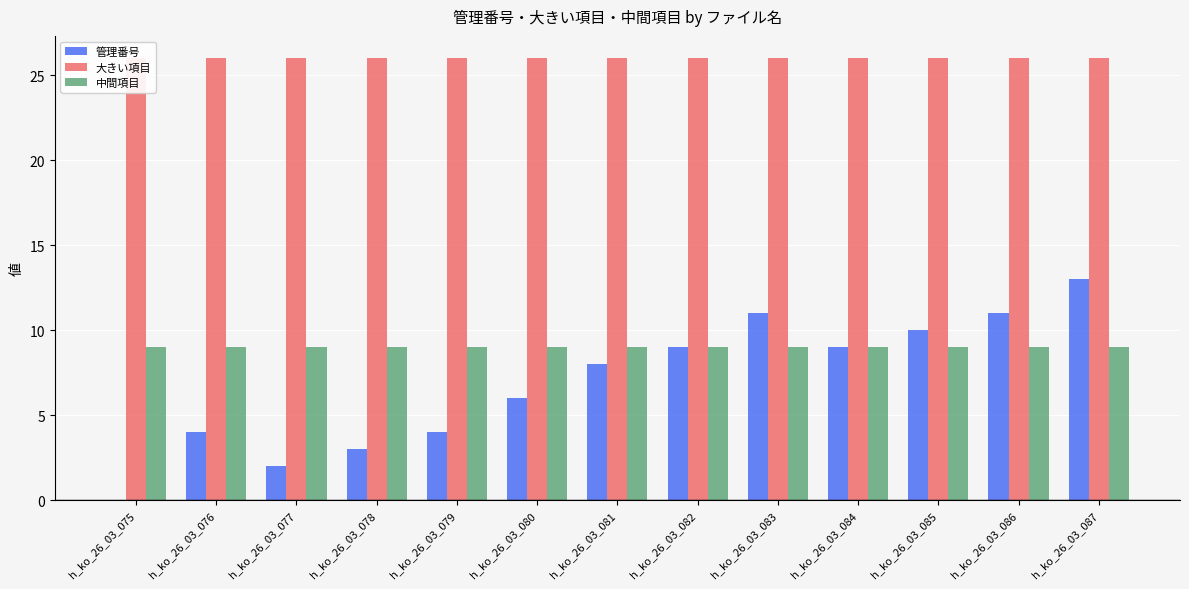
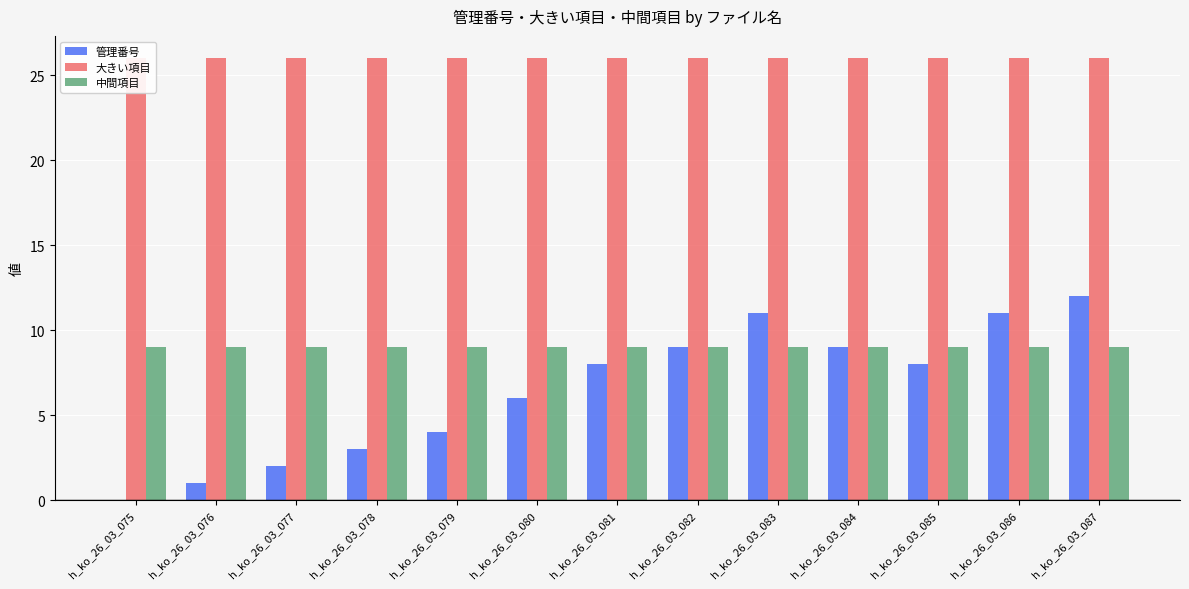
  {
    "管理番号": {
      "h_ko_26_03_075": 0,
-     "h_ko_26_03_076": 4,
+     "h_ko_26_03_076": 1,
      "h_ko_26_03_077": 2,
      "h_ko_26_03_078": 3,
      "h_ko_26_03_079": 4,
      "h_ko_26_03_080": 6,
      "h_ko_26_03_081": 8,
      "h_ko_26_03_082": 9,
      "h_ko_26_03_083": 11,
      "h_ko_26_03_084": 9,
-     "h_ko_26_03_085": 10,
+     "h_ko_26_03_085": 8,
      "h_ko_26_03_086": 11,
-     "h_ko_26_03_087": 13
+     "h_ko_26_03_087": 12
    },
    "大きい項目": {
      "h_ko_26_03_076": 26,
      "h_ko_26_03_077": 26,
      "h_ko_26_03_078": 26,
      "h_ko_26_03_079": 26,
      "h_ko_26_03_080": 26,
      "h_ko_26_03_081": 26,
      "h_ko_26_03_082": 26,
      "h_ko_26_03_083": 26,
      "h_ko_26_03_084": 26,
      "h_ko_26_03_085": 26,
      "h_ko_26_03_086": 26,
      "h_ko_26_03_087": 26
    },
    "中間項目": {
      "h_ko_26_03_075": 9,
      "h_ko_26_03_076": 9,
      "h_ko_26_03_077": 9,
      "h_ko_26_03_078": 9,
      "h_ko_26_03_079": 9,
      "h_ko_26_03_080": 9,
      "h_ko_26_03_081": 9,
      "h_ko_26_03_082": 9,
      "h_ko_26_03_083": 9,
      "h_ko_26_03_084": 9,
      "h_ko_26_03_085": 9,
      "h_ko_26_03_086": 9,
      "h_ko_26_03_087": 9
    }
  }
